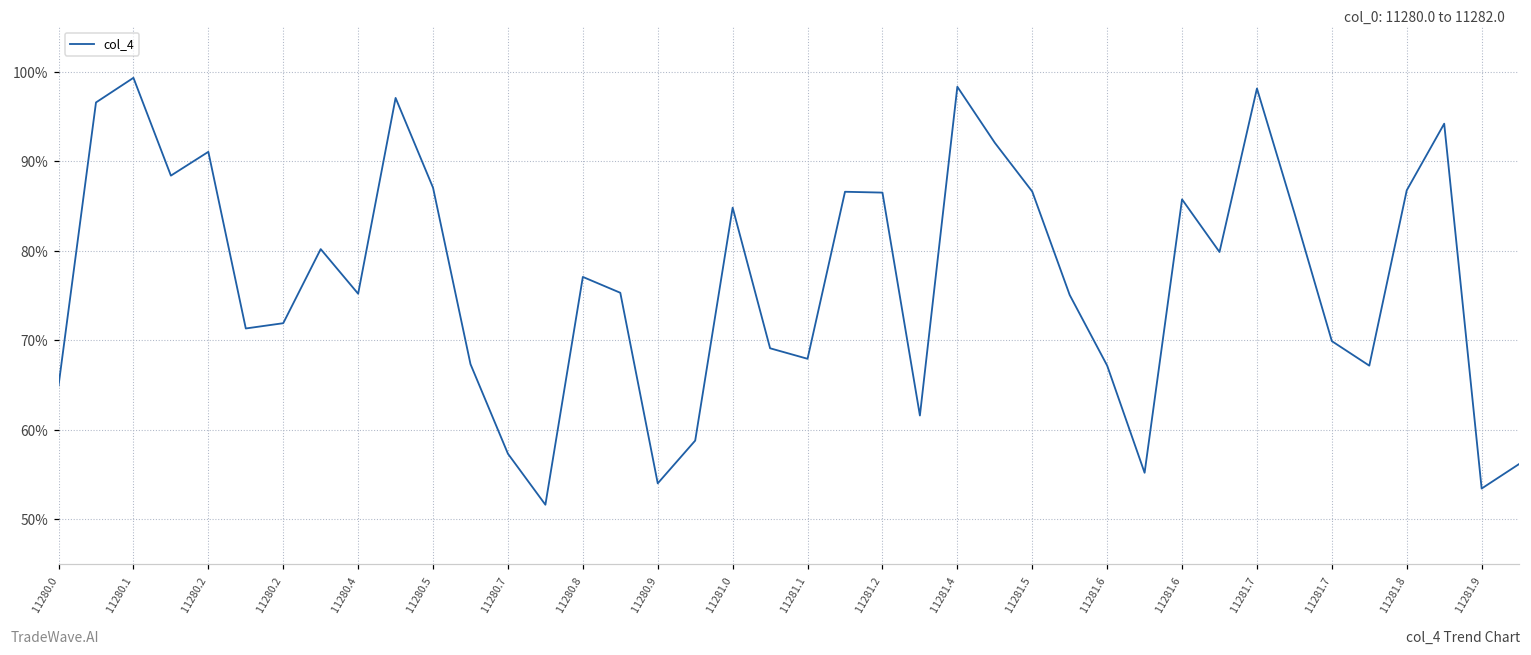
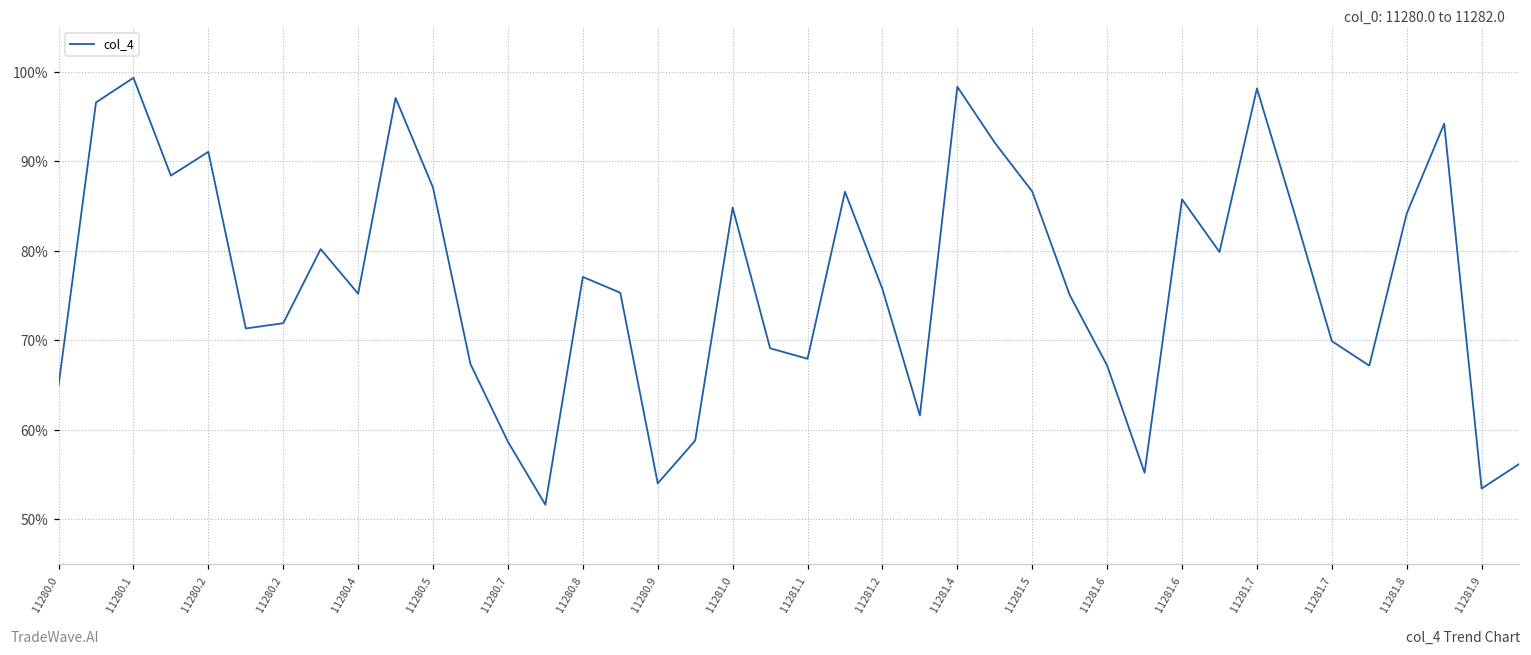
  {
    "11280.0": "65%",
    "11280.1": "99%",
    "11280.4": "75%",
    "11280.5": "87%",
-   "11280.7": "57%",
+   "11280.7": "59%",
    "11280.8": "77%",
    "11280.9": "54%",
    "11281.0": "85%",
    "11281.1": "68%",
-   "11281.2": "86%",
+   "11281.2": "76%",
    "11281.4": "98%",
    "11281.5": "87%",
-   "11281.8": "87%",
+   "11281.8": "84%",
    "11281.9": "53%"
  }
